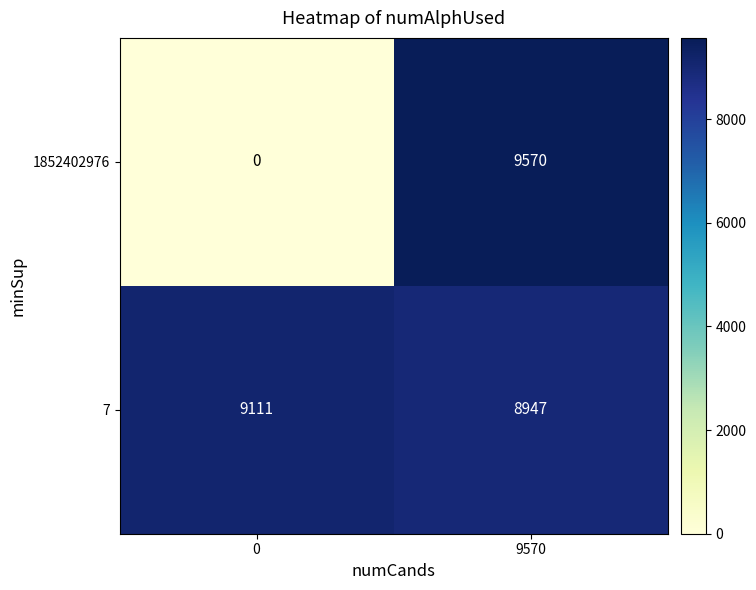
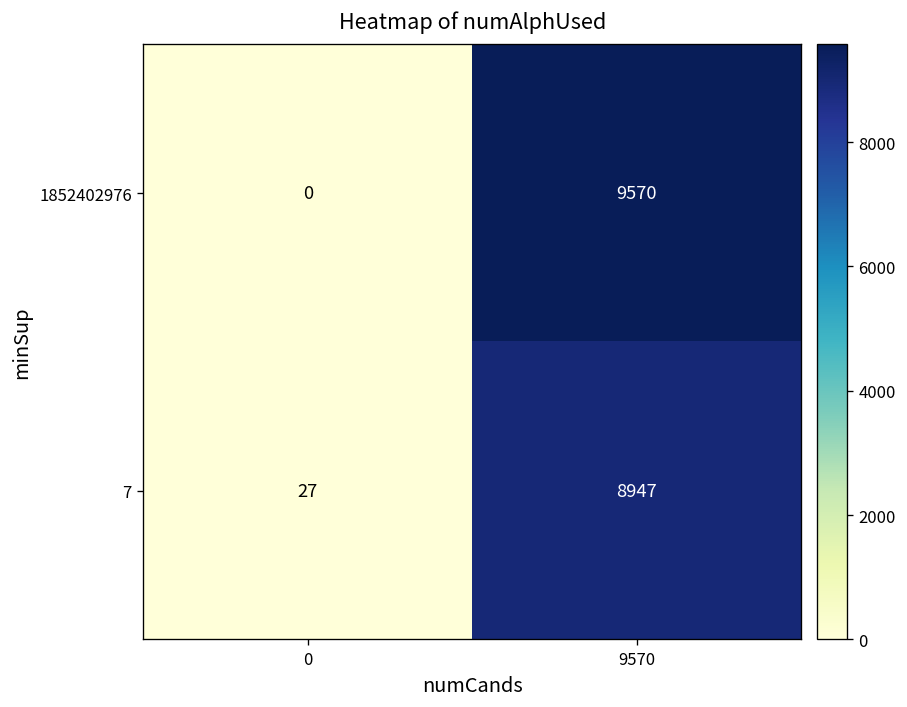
  {
    "1852402976": {
      "0": 0,
      "9570": 9570
    },
    "7": {
-     "0": 9111,
+     "0": 27,
      "9570": 8947
    }
  }
